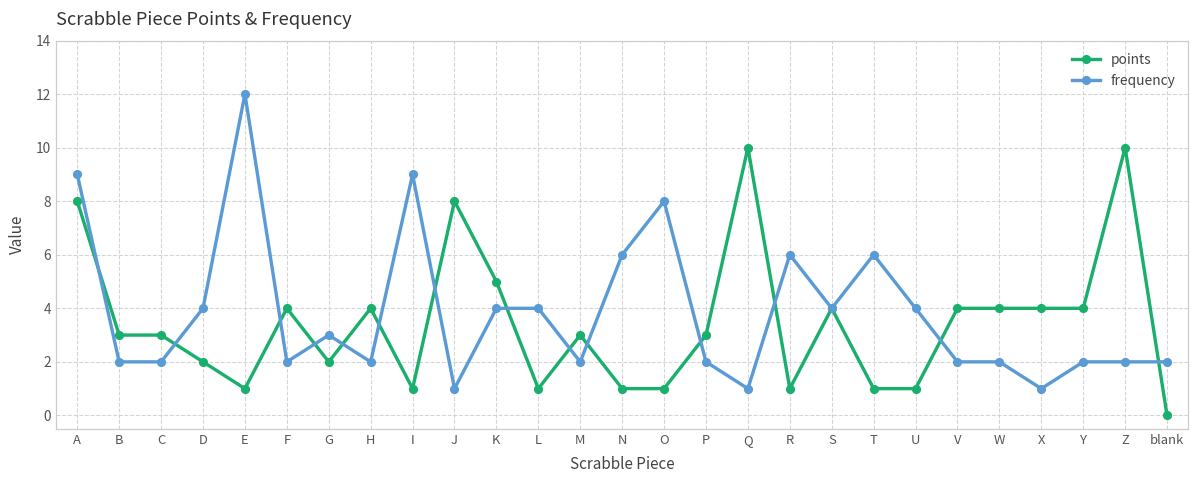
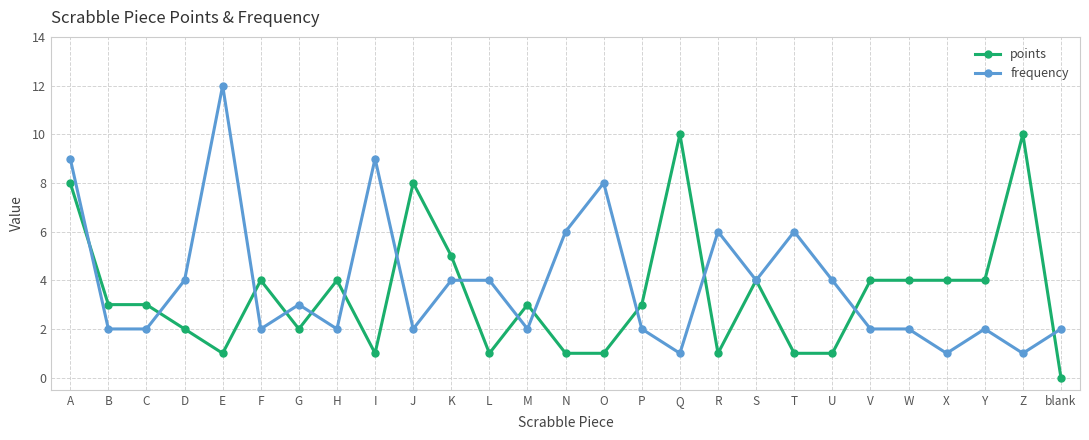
  {
    "points": {
      "A": 8,
      "B": 3,
      "C": 3,
      "D": 2,
      "E": 1,
      "F": 4,
      "G": 2,
      "H": 4,
      "I": 1,
      "J": 8,
      "K": 5,
      "L": 1,
      "M": 3,
      "N": 1,
      "O": 1,
      "P": 3,
      "Q": 10,
      "R": 1,
      "T": 1,
      "U": 1,
      "V": 4,
      "W": 4,
      "X": 4,
      "Y": 4,
      "Z": 10,
      "blank": 0
    },
    "frequency": {
      "A": 9,
      "B": 2,
      "C": 2,
      "D": 4,
      "E": 12,
      "F": 2,
      "G": 3,
      "H": 2,
      "I": 9,
-     "J": 1,
+     "J": 2,
      "K": 4,
      "L": 4,
      "M": 2,
      "N": 6,
      "O": 8,
      "P": 2,
      "Q": 1,
      "R": 6,
      "T": 6,
      "U": 4,
      "V": 2,
      "W": 2,
      "X": 1,
      "Y": 2,
-     "Z": 2,
+     "Z": 1,
      "blank": 2
    }
  }
